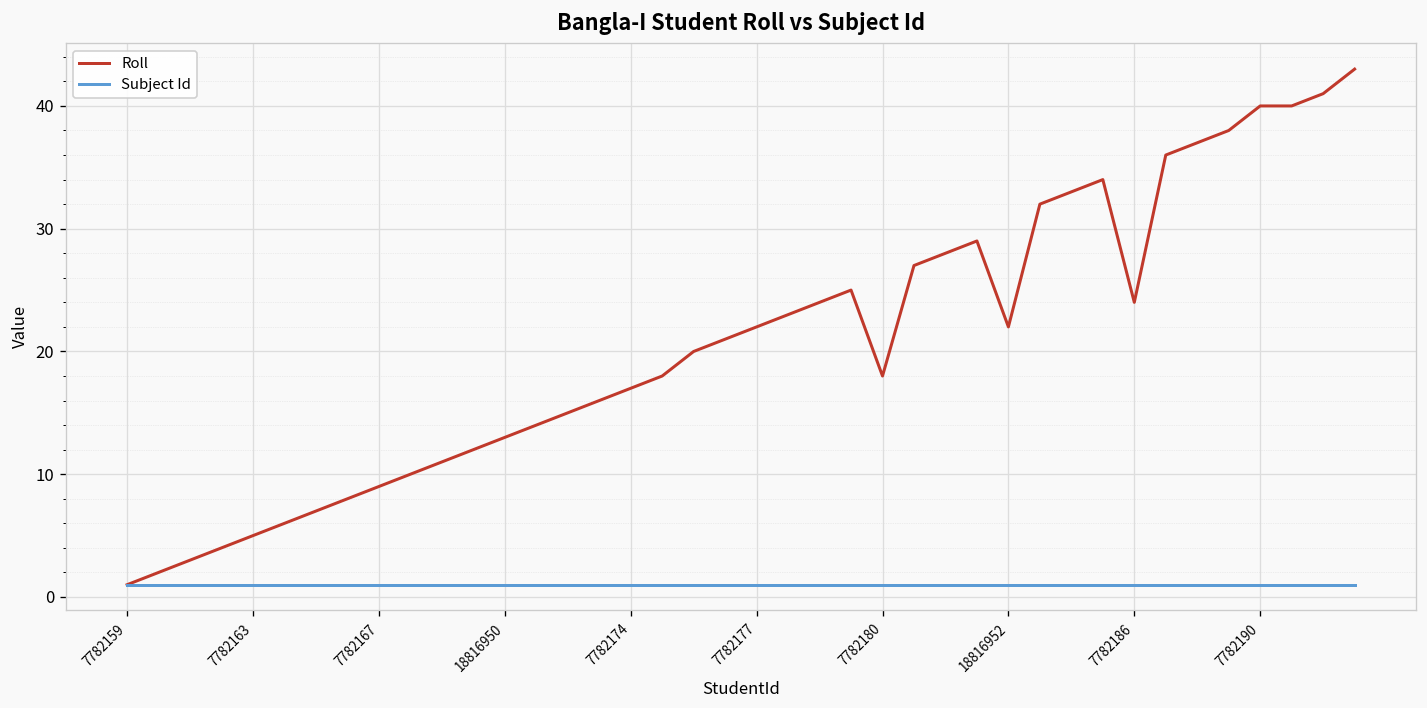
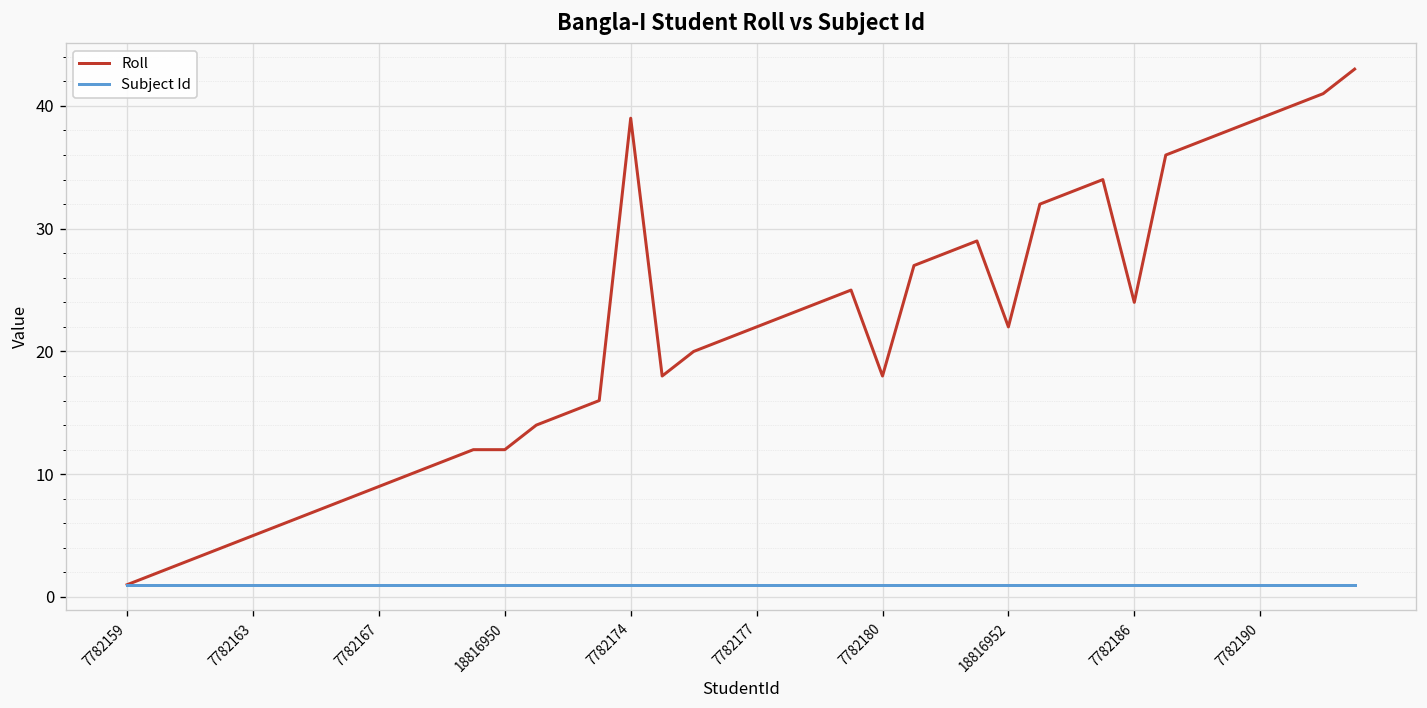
  {
    "Roll": {
      "7782163": 5,
      "7782167": 9,
-     "18816950": 13,
-     "7782174": 17,
+     "18816950": 12,
+     "7782174": 39,
      "7782177": 22,
      "7782180": 18,
      "18816952": 22,
      "7782186": 24,
-     "7782190": 40
+     "7782190": 39
    },
    "Subject Id": {
      "7782163": 1,
      "7782167": 1,
      "18816950": 1,
      "7782174": 1,
      "7782177": 1,
      "7782180": 1,
      "18816952": 1,
      "7782186": 1,
      "7782190": 1
    }
  }
